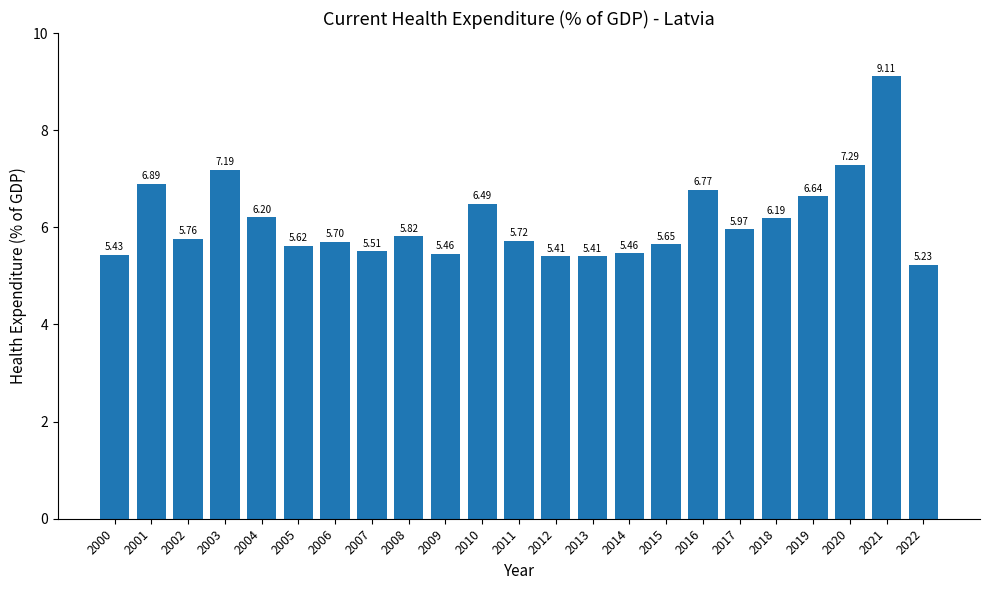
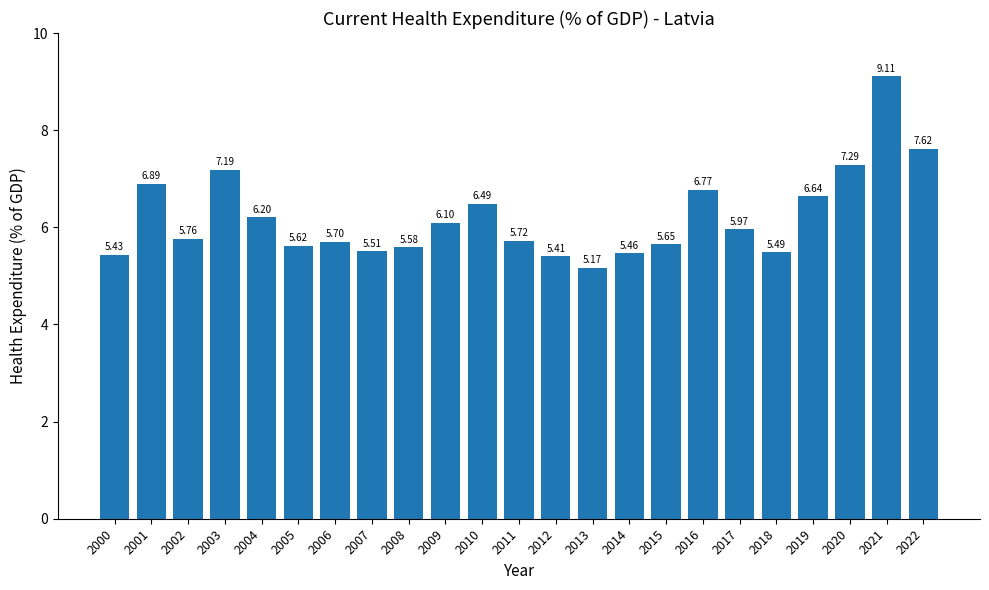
  {
    "2000": 5.43,
    "2001": 6.89,
    "2002": 5.76,
    "2003": 7.19,
    "2004": 6.20,
    "2005": 5.62,
    "2006": 5.70,
    "2007": 5.51,
-   "2008": 5.82,
-   "2009": 5.46,
+   "2008": 5.58,
+   "2009": 6.10,
    "2010": 6.49,
    "2011": 5.72,
    "2012": 5.41,
-   "2013": 5.41,
+   "2013": 5.17,
    "2014": 5.46,
    "2015": 5.65,
    "2016": 6.77,
    "2017": 5.97,
-   "2018": 6.19,
+   "2018": 5.49,
    "2019": 6.64,
    "2020": 7.29,
    "2021": 9.11,
-   "2022": 5.23
+   "2022": 7.62
  }
